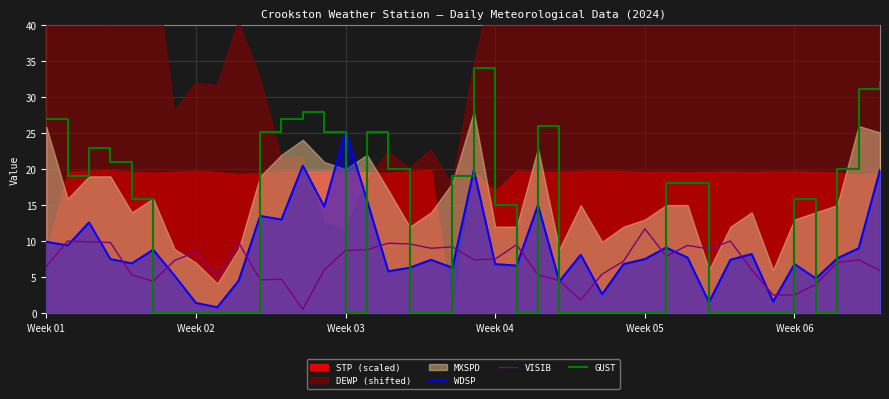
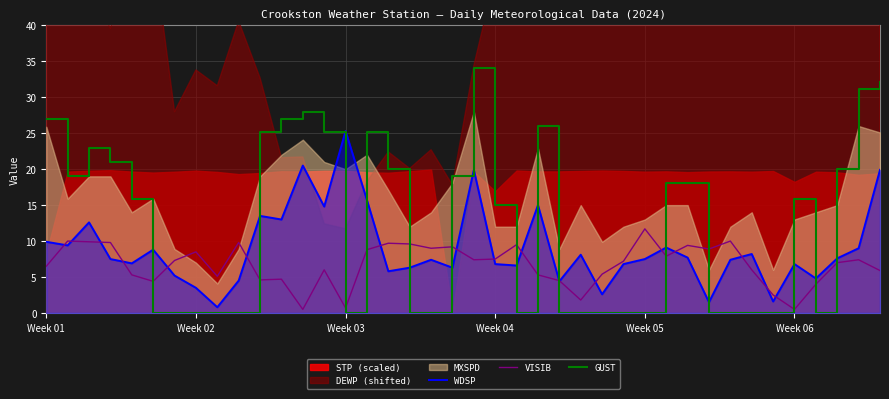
  {
    "WDSP": {
      "Week 01": 10,
-     "Week 02": 1,
+     "Week 02": 4,
      "Week 03": 25,
      "Week 04": 7,
      "Week 05": 8,
      "Week 06": 7
    },
    "STP (scaled)": {
      "Week 01": 8,
      "Week 02": 20,
      "Week 04": 17,
      "Week 05": 20,
-     "Week 06": 20
+     "Week 06": 18
    },
    "VISIB": {
      "Week 01": 7,
      "Week 02": 9,
-     "Week 03": 9,
+     "Week 03": 1,
      "Week 04": 8,
      "Week 05": 12,
-     "Week 06": 3
+     "Week 06": 1
    },
    "DEWP (shifted)": {
-     "Week 02": 32,
+     "Week 02": 34,
      "Week 03": 12
    },
    "GUST": {
      "Week 01": 27,
      "Week 02": 0,
      "Week 03": 0,
      "Week 04": 15,
      "Week 05": 0,
      "Week 06": 16
    },
    "MXSPD": {
      "Week 01": 26,
      "Week 02": 7,
      "Week 04": 12,
      "Week 05": 13,
      "Week 06": 13
    }
  }
